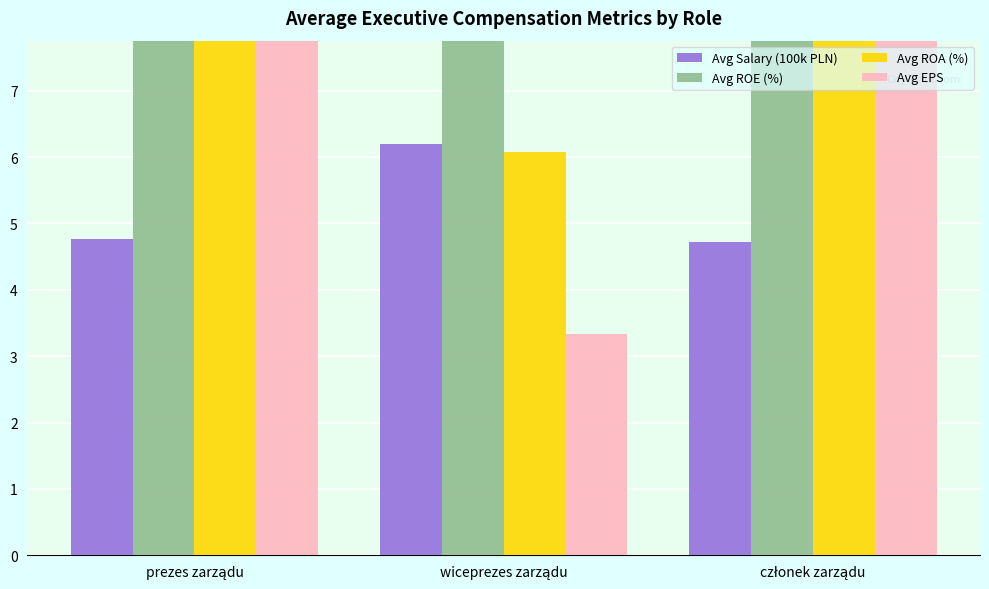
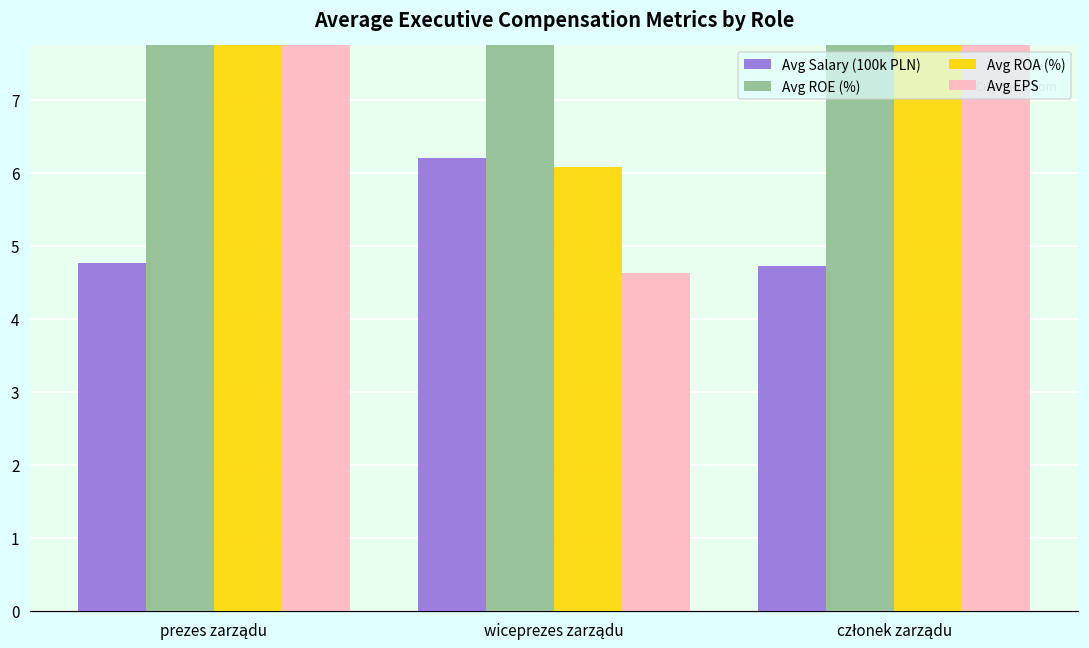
  {
    "Avg Salary (100k PLN)": {
      "prezes zarządu": 4.8,
      "wiceprezes zarządu": 6.2,
      "członek zarządu": 4.7
    },
    "Avg ROA (%)": {
      "wiceprezes zarządu": 6.1
    },
    "Avg EPS": {
-     "wiceprezes zarządu": 3.3
+     "wiceprezes zarządu": 4.6
    }
  }
